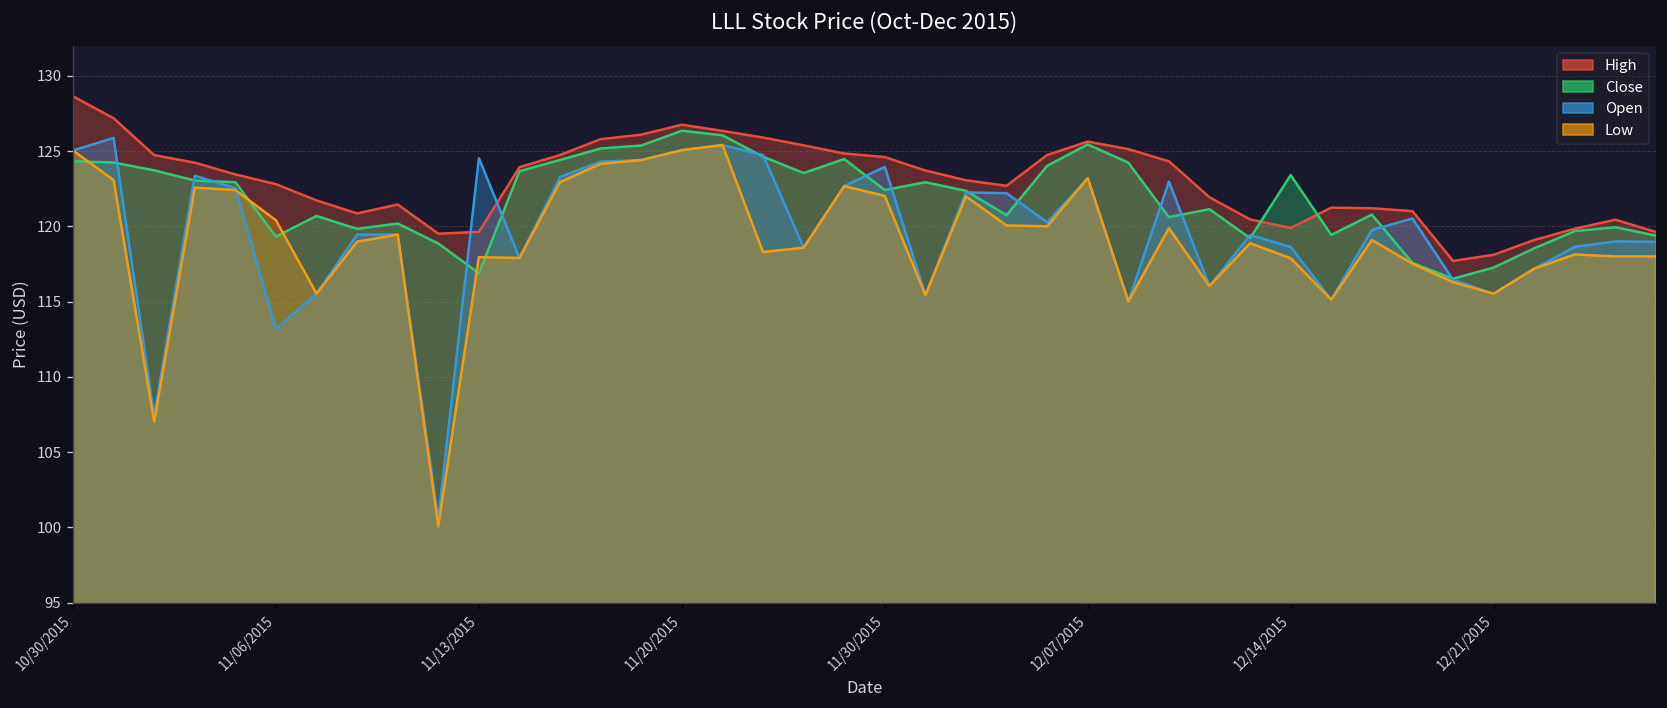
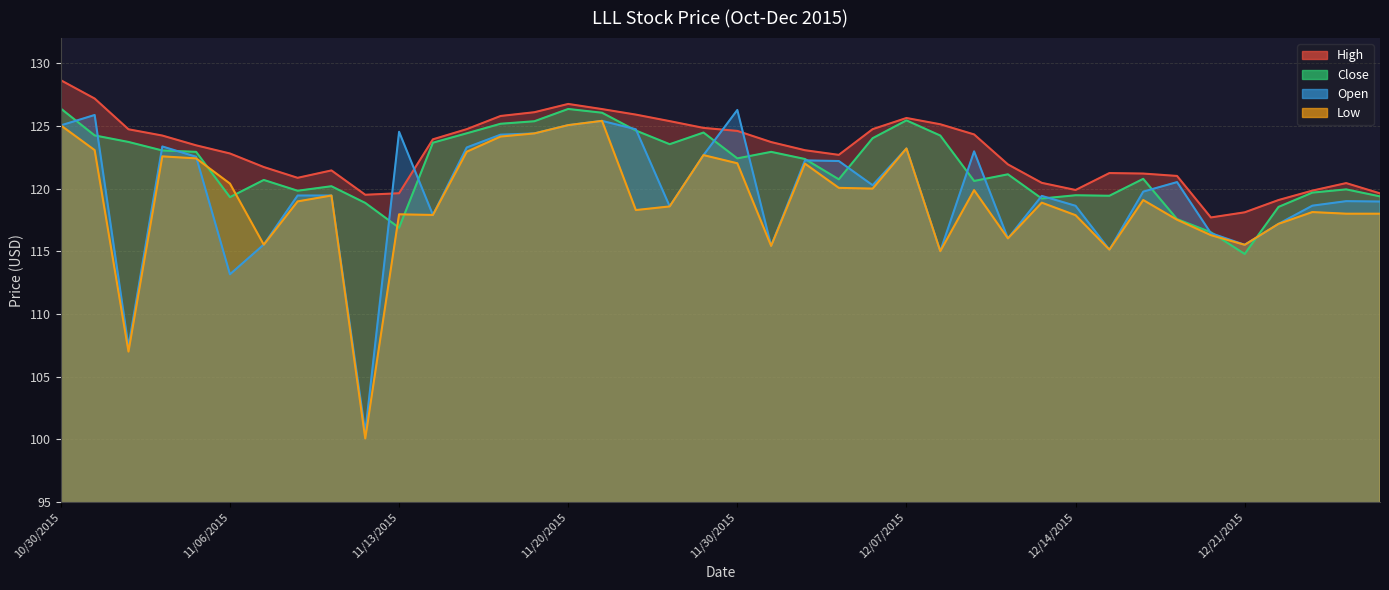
  {
    "Close": {
-     "10/30/2015": 124.3,
+     "10/30/2015": 126.4,
      "11/06/2015": 119.3,
      "11/13/2015": 116.9,
      "11/20/2015": 126.4,
      "11/30/2015": 122.4,
-     "12/14/2015": 123.4,
-     "12/21/2015": 117.3
+     "12/14/2015": 119.5,
+     "12/21/2015": 114.8
    },
    "Open": {
      "11/06/2015": 113.2,
      "11/13/2015": 124.5,
-     "11/30/2015": 124.0,
+     "11/30/2015": 126.3,
      "12/14/2015": 118.6
    }
  }
